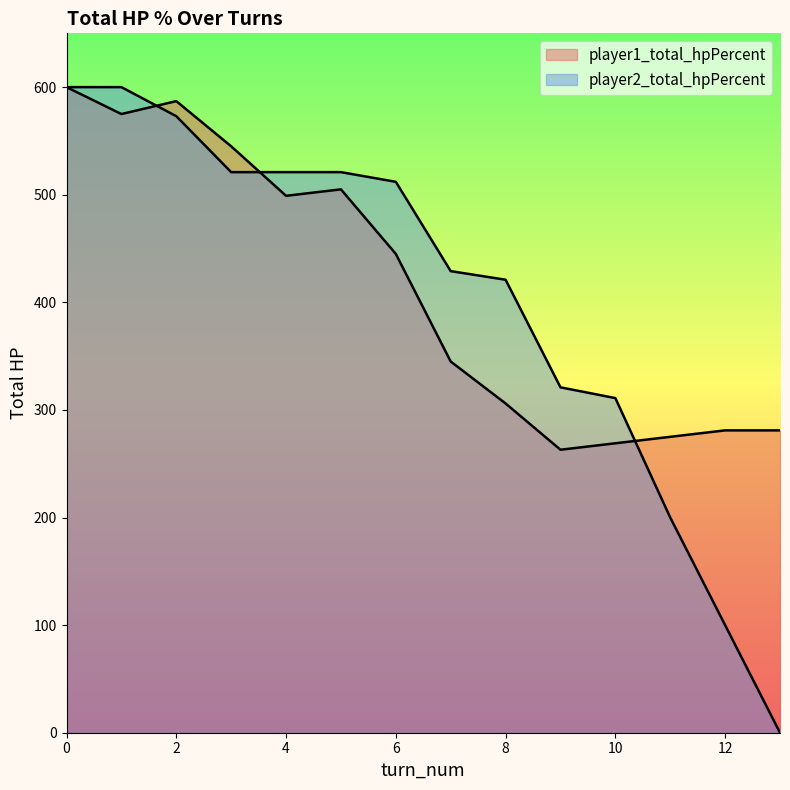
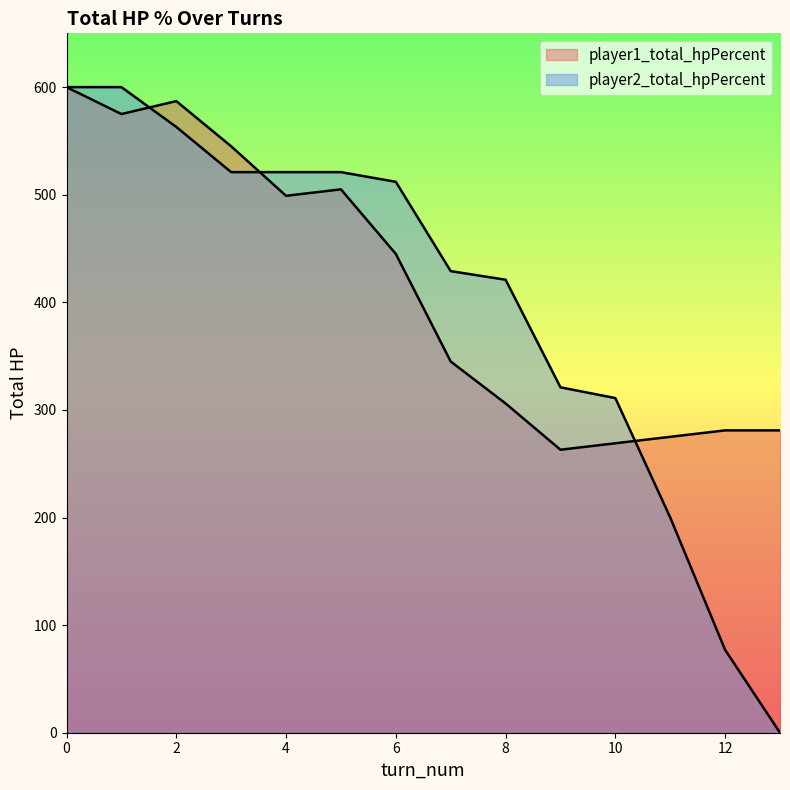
  {
    "player1_total_hpPercent": {
      "2": 587,
      "4": 499,
      "6": 445,
      "8": 306,
      "10": 269,
      "12": 281
    },
    "player2_total_hpPercent": {
-     "2": 573,
+     "2": 563,
      "4": 521,
      "6": 512,
      "8": 421,
      "10": 311,
-     "12": 100
+     "12": 77
    }
  }
